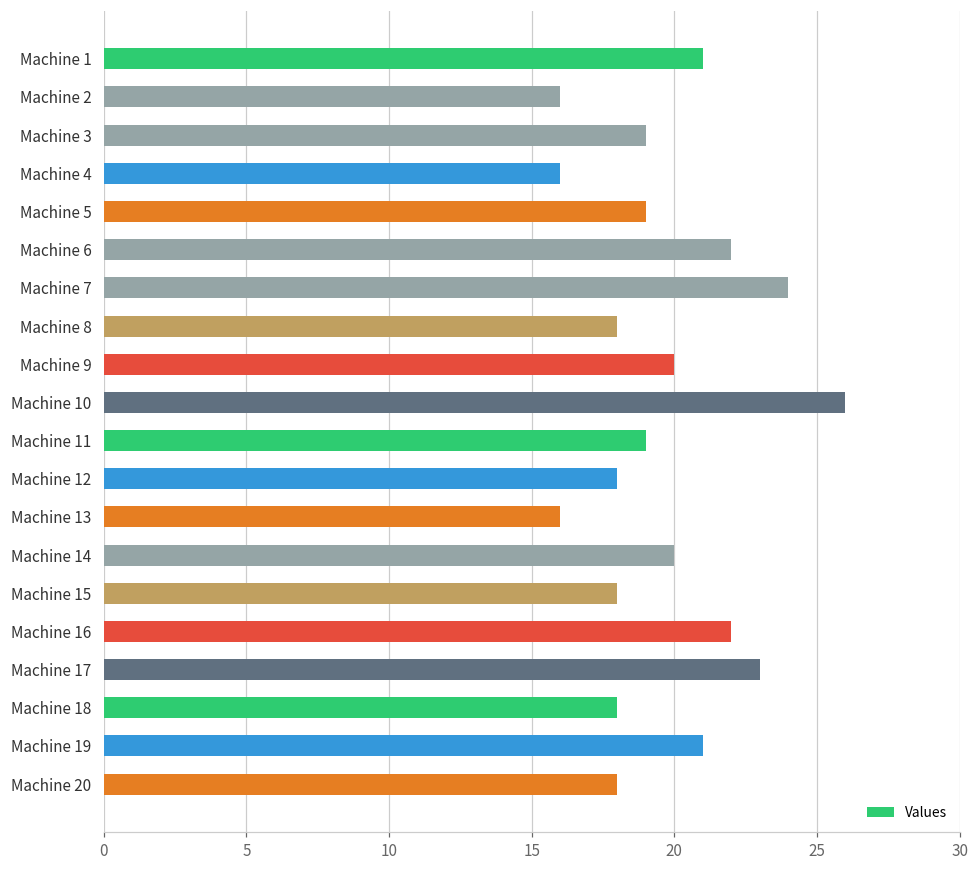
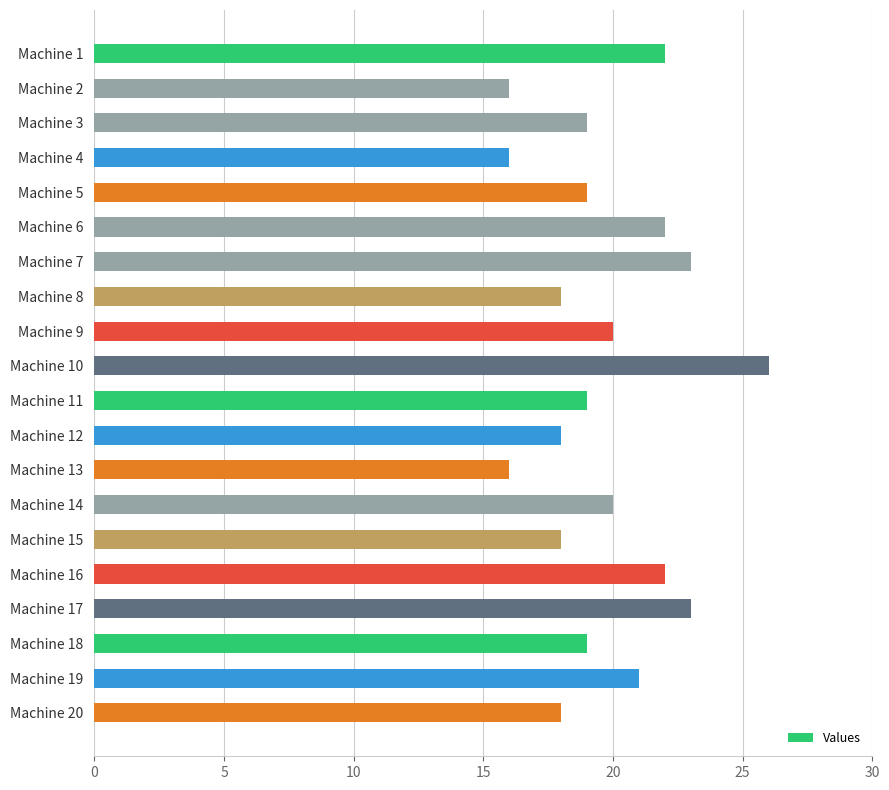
  {
-   "Machine 1": 21,
+   "Machine 1": 22,
    "Machine 2": 16,
    "Machine 3": 19,
    "Machine 4": 16,
    "Machine 5": 19,
    "Machine 6": 22,
-   "Machine 7": 24,
+   "Machine 7": 23,
    "Machine 8": 18,
    "Machine 9": 20,
    "Machine 10": 26,
    "Machine 11": 19,
    "Machine 12": 18,
    "Machine 13": 16,
    "Machine 14": 20,
    "Machine 15": 18,
    "Machine 16": 22,
    "Machine 17": 23,
-   "Machine 18": 18,
+   "Machine 18": 19,
    "Machine 19": 21,
    "Machine 20": 18
  }
